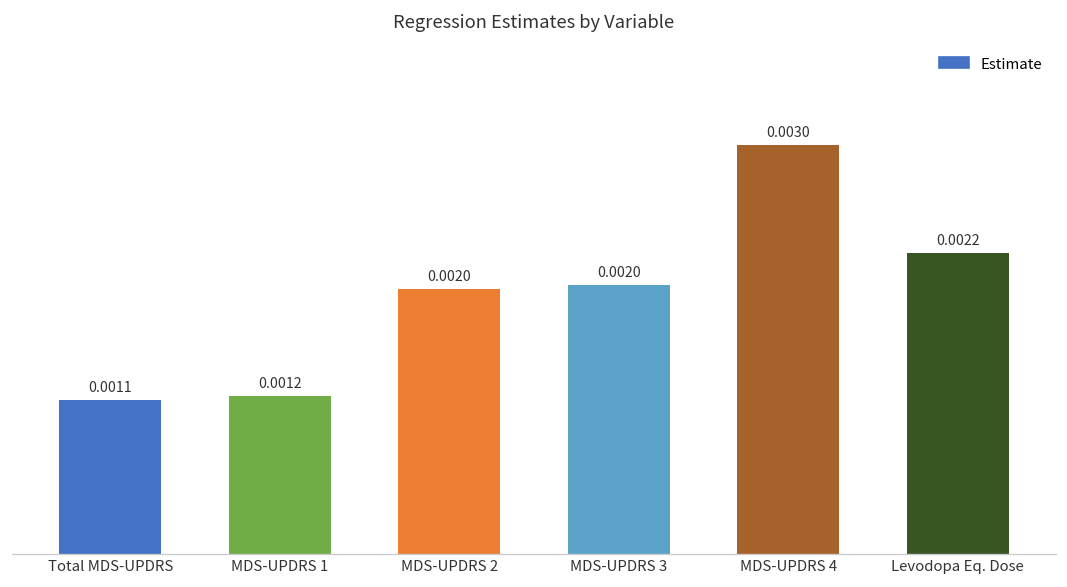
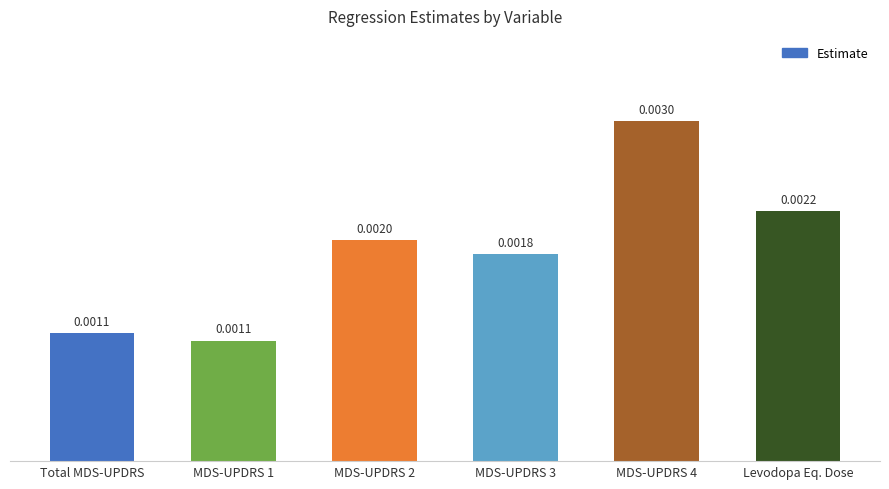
  {
    "Total MDS-UPDRS": 0.0011,
-   "MDS-UPDRS 1": 0.0012,
+   "MDS-UPDRS 1": 0.0011,
    "MDS-UPDRS 2": 0.0020,
-   "MDS-UPDRS 3": 0.0020,
+   "MDS-UPDRS 3": 0.0018,
    "MDS-UPDRS 4": 0.0030,
    "Levodopa Eq. Dose": 0.0022
  }
